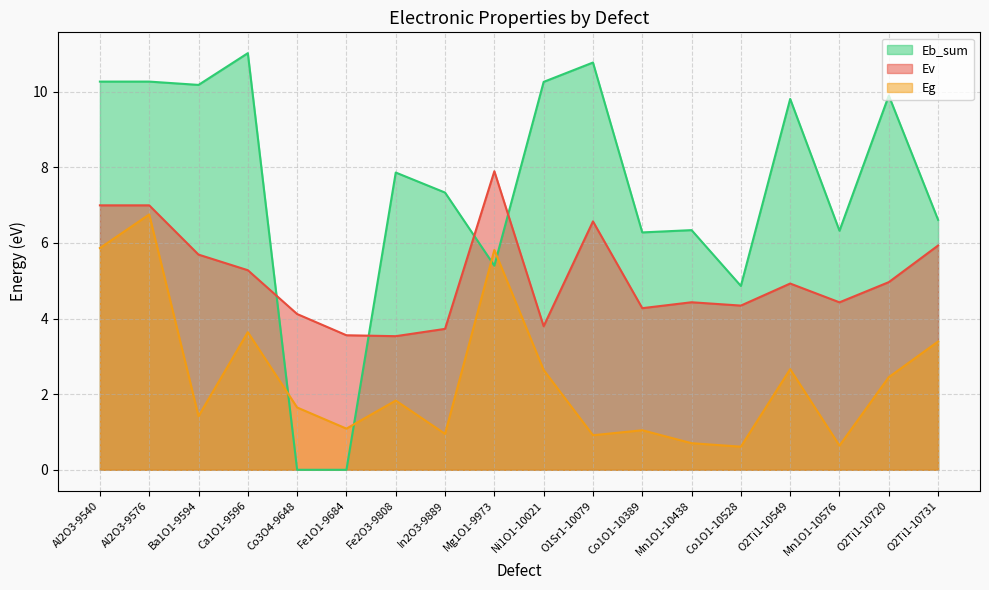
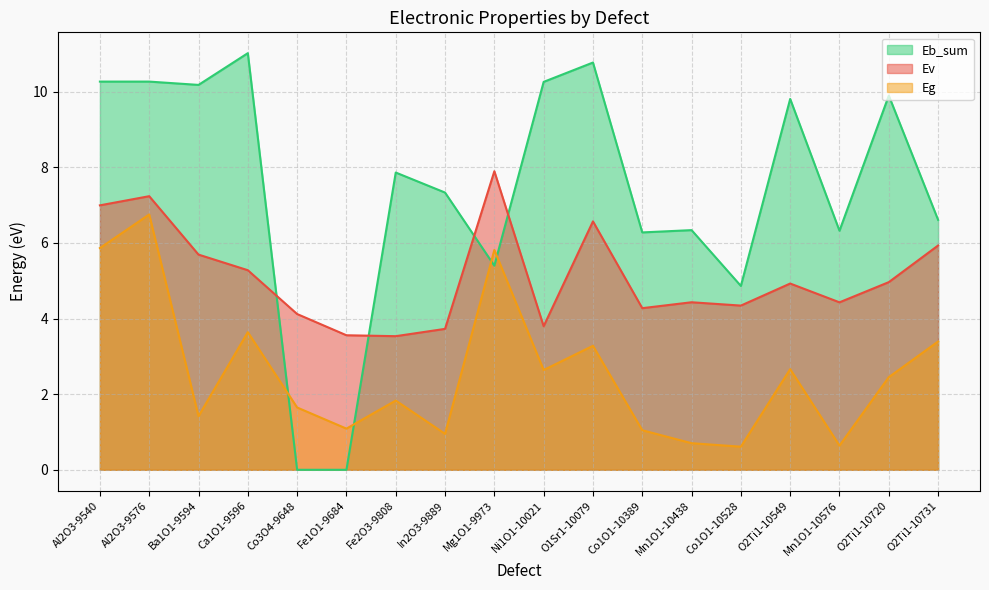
  {
    "Eb_sum": {
      "Al2O3-9540": 10.3,
      "Al2O3-9576": 10.3,
      "Ba1O1-9594": 10.2,
      "Ca1O1-9596": 11.0,
      "Co3O4-9648": 0.0,
      "Fe1O1-9684": 0.0,
      "Fe2O3-9808": 7.9,
      "In2O3-9889": 7.3,
      "Mg1O1-9973": 5.4,
      "Ni1O1-10021": 10.3,
      "O1Sr1-10079": 10.8,
      "Co1O1-10389": 6.3,
      "Mn1O1-10438": 6.3,
      "Co1O1-10528": 4.9,
      "O2Ti1-10549": 9.8,
      "Mn1O1-10576": 6.3,
      "O2Ti1-10731": 6.6
    },
    "Ev": {
      "Al2O3-9540": 7.0,
-     "Al2O3-9576": 7.0,
+     "Al2O3-9576": 7.2,
      "Ba1O1-9594": 5.7,
      "Ca1O1-9596": 5.3,
      "Co3O4-9648": 4.1,
      "Fe1O1-9684": 3.6,
      "Fe2O3-9808": 3.5,
      "In2O3-9889": 3.7,
      "Mg1O1-9973": 7.9,
      "Ni1O1-10021": 3.8,
      "O1Sr1-10079": 6.6,
      "Co1O1-10389": 4.3,
      "Mn1O1-10438": 4.4,
      "Co1O1-10528": 4.3,
      "O2Ti1-10549": 4.9,
      "Mn1O1-10576": 4.4,
      "O2Ti1-10720": 5.0,
      "O2Ti1-10731": 5.9
    },
    "Eg": {
      "Al2O3-9540": 5.9,
      "Al2O3-9576": 6.8,
      "Ba1O1-9594": 1.4,
      "Ca1O1-9596": 3.6,
      "Co3O4-9648": 1.6,
      "Fe1O1-9684": 1.1,
      "Fe2O3-9808": 1.8,
      "In2O3-9889": 1.0,
      "Mg1O1-9973": 5.8,
      "Ni1O1-10021": 2.6,
-     "O1Sr1-10079": 0.9,
+     "O1Sr1-10079": 3.3,
      "Co1O1-10389": 1.0,
      "Mn1O1-10438": 0.7,
      "Co1O1-10528": 0.6,
      "O2Ti1-10549": 2.7,
      "Mn1O1-10576": 0.6,
      "O2Ti1-10720": 2.5,
      "O2Ti1-10731": 3.4
    }
  }
